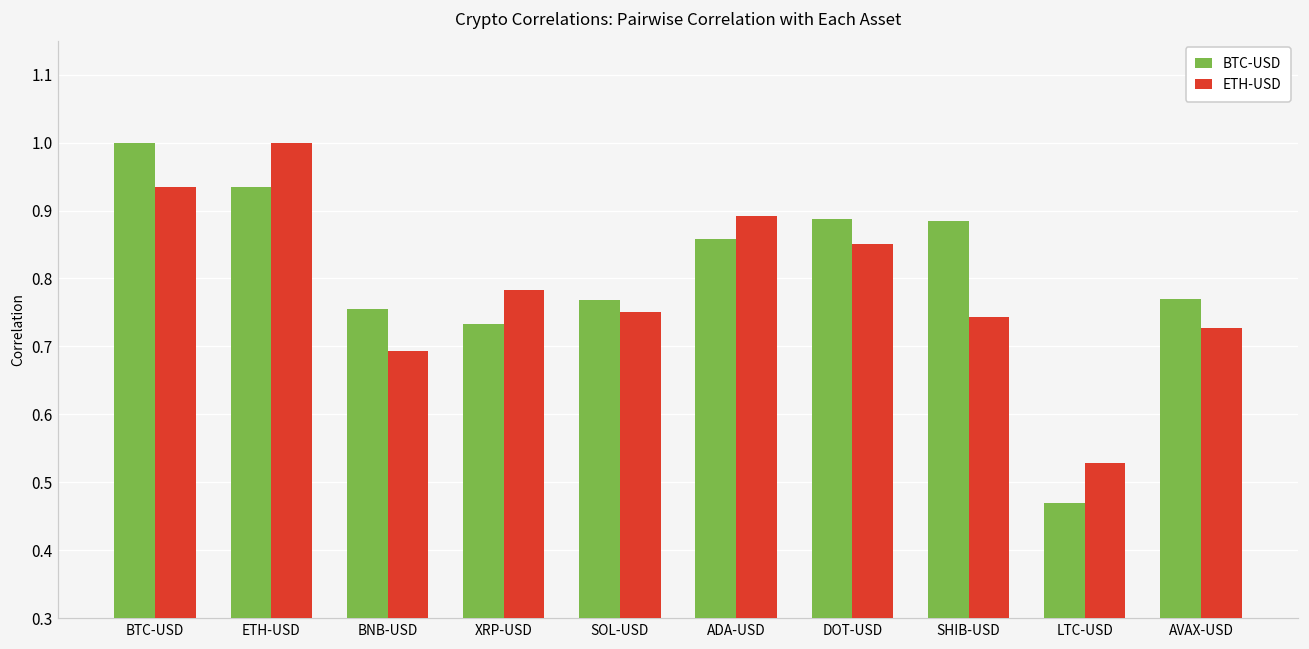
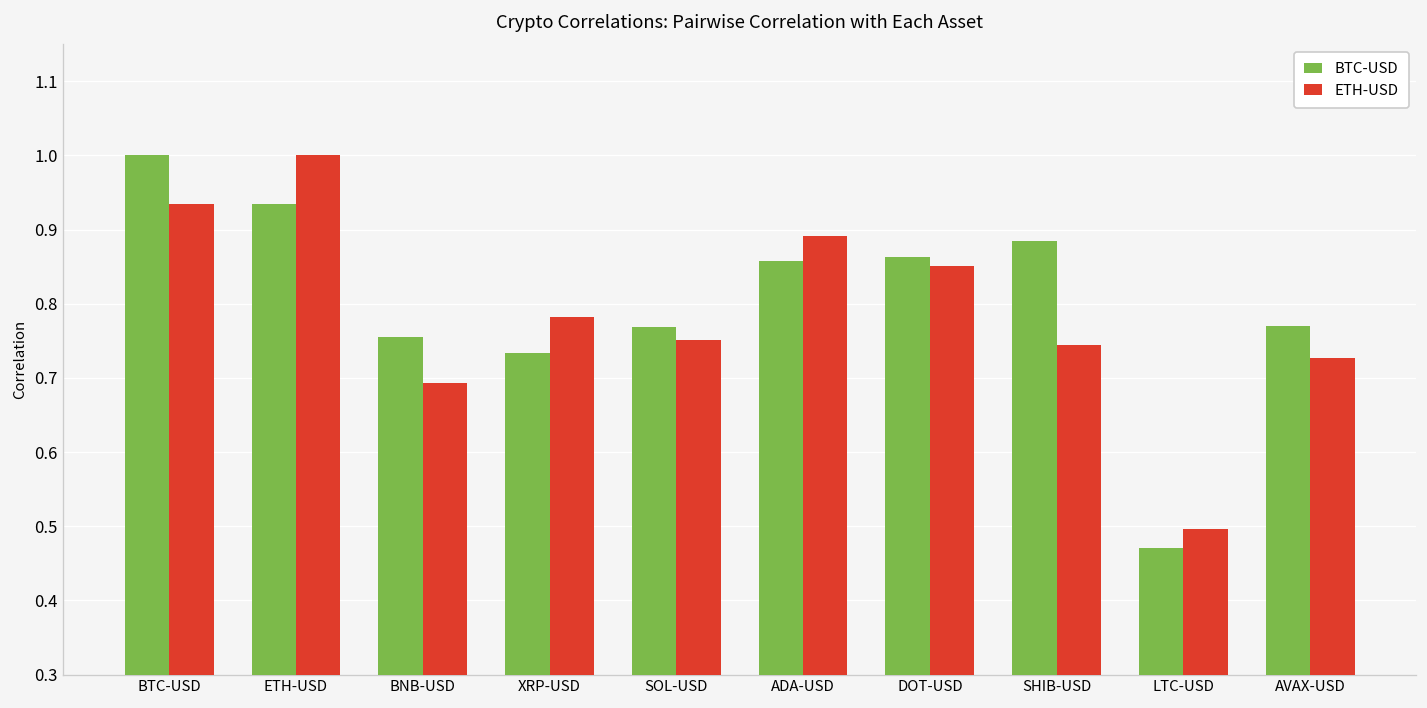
  {
    "BTC-USD": {
      "BTC-USD": 1.00,
      "ETH-USD": 0.93,
      "BNB-USD": 0.76,
      "XRP-USD": 0.73,
      "SOL-USD": 0.77,
      "ADA-USD": 0.86,
-     "DOT-USD": 0.89,
+     "DOT-USD": 0.86,
      "SHIB-USD": 0.88,
      "LTC-USD": 0.47,
      "AVAX-USD": 0.77
    },
    "ETH-USD": {
      "BTC-USD": 0.93,
      "ETH-USD": 1.00,
      "BNB-USD": 0.69,
      "XRP-USD": 0.78,
      "SOL-USD": 0.75,
      "ADA-USD": 0.89,
      "DOT-USD": 0.85,
      "SHIB-USD": 0.74,
-     "LTC-USD": 0.53,
+     "LTC-USD": 0.50,
      "AVAX-USD": 0.73
    }
  }
